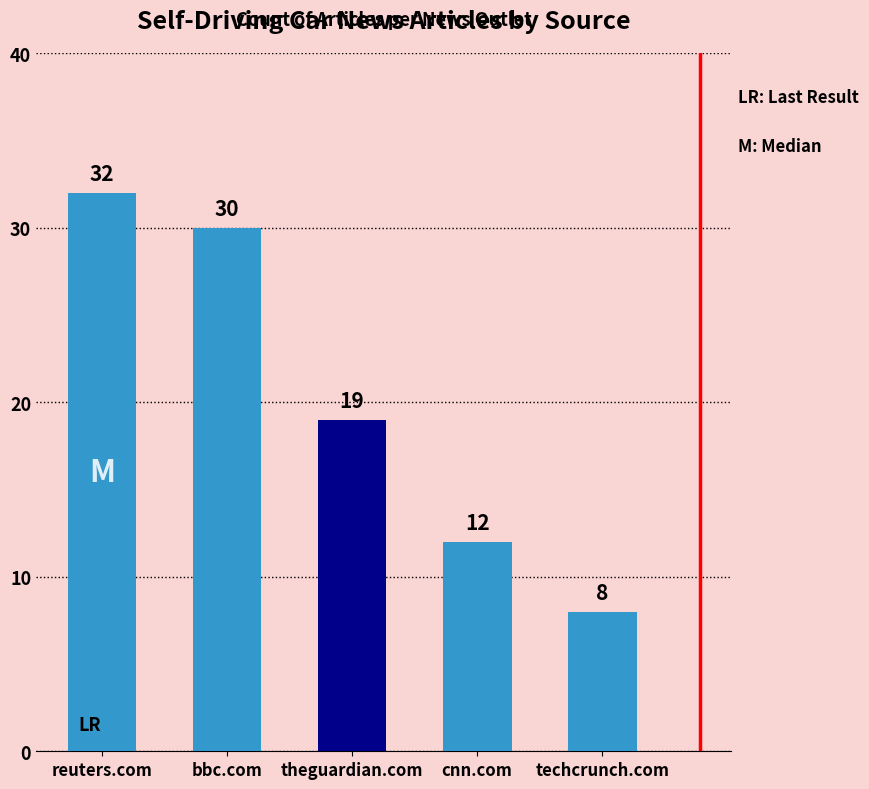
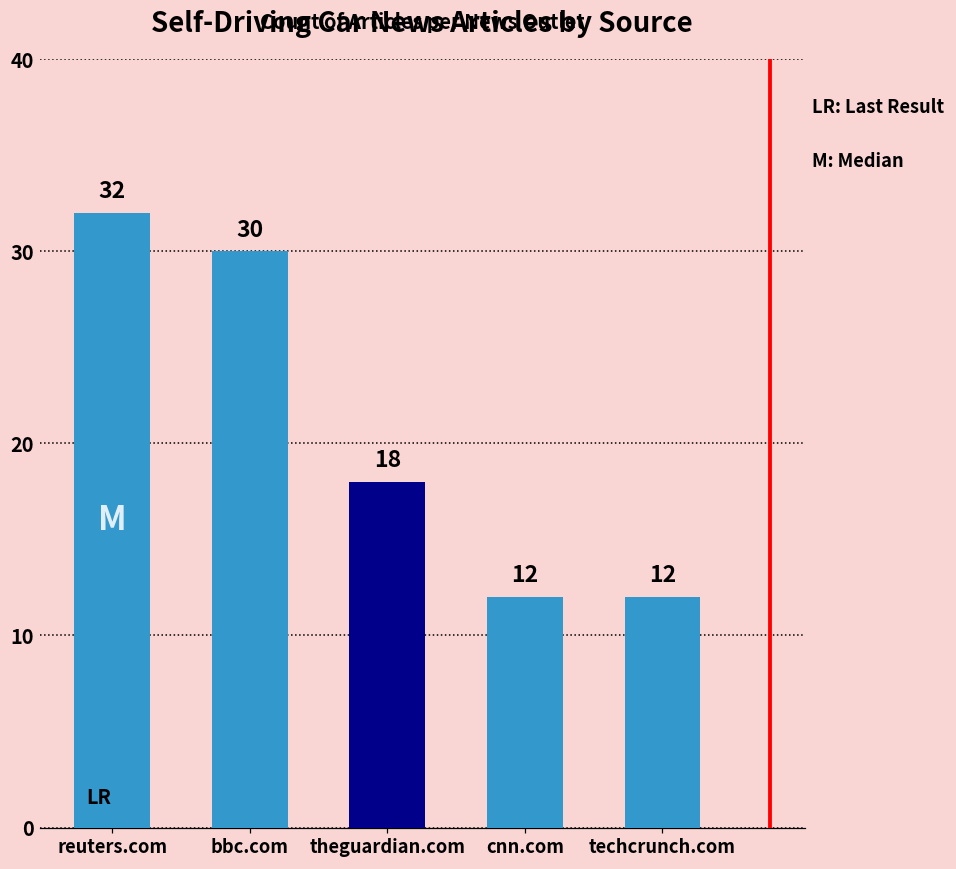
  {
    "reuters.com": 32,
    "bbc.com": 30,
-   "theguardian.com": 19,
+   "theguardian.com": 18,
    "cnn.com": 12,
-   "techcrunch.com": 8
+   "techcrunch.com": 12
  }
